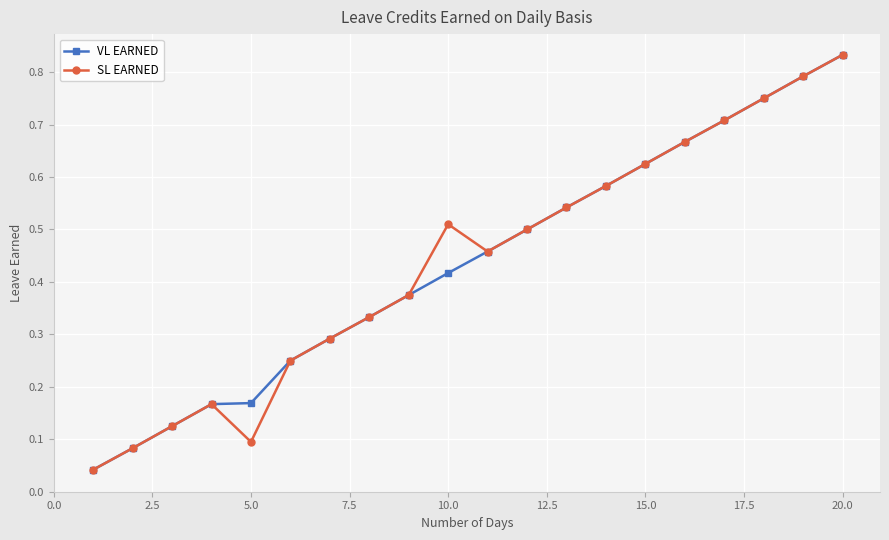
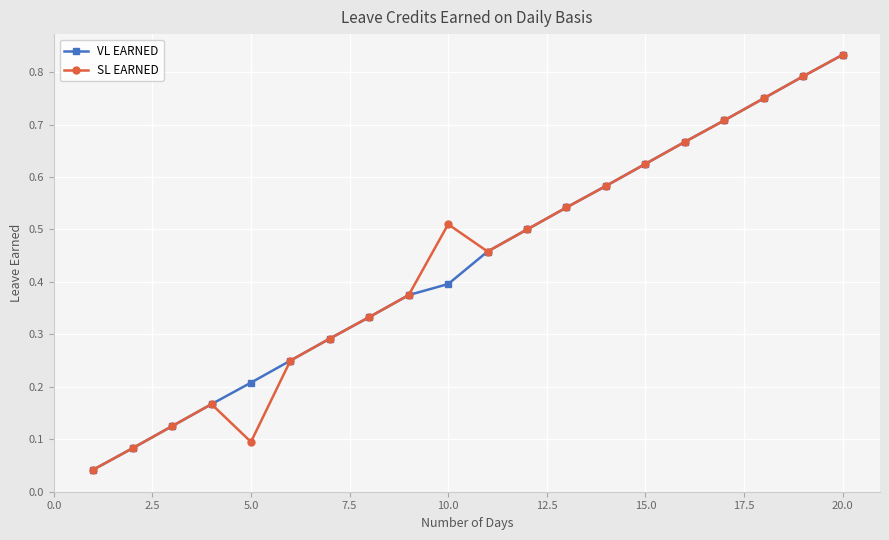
  {
    "VL EARNED": {
-     "5.0": 0.17,
-     "10.0": 0.42
+     "5.0": 0.21,
+     "10.0": 0.40
    },
    "SL EARNED": {
      "5.0": 0.10,
      "10.0": 0.51
    }
  }
